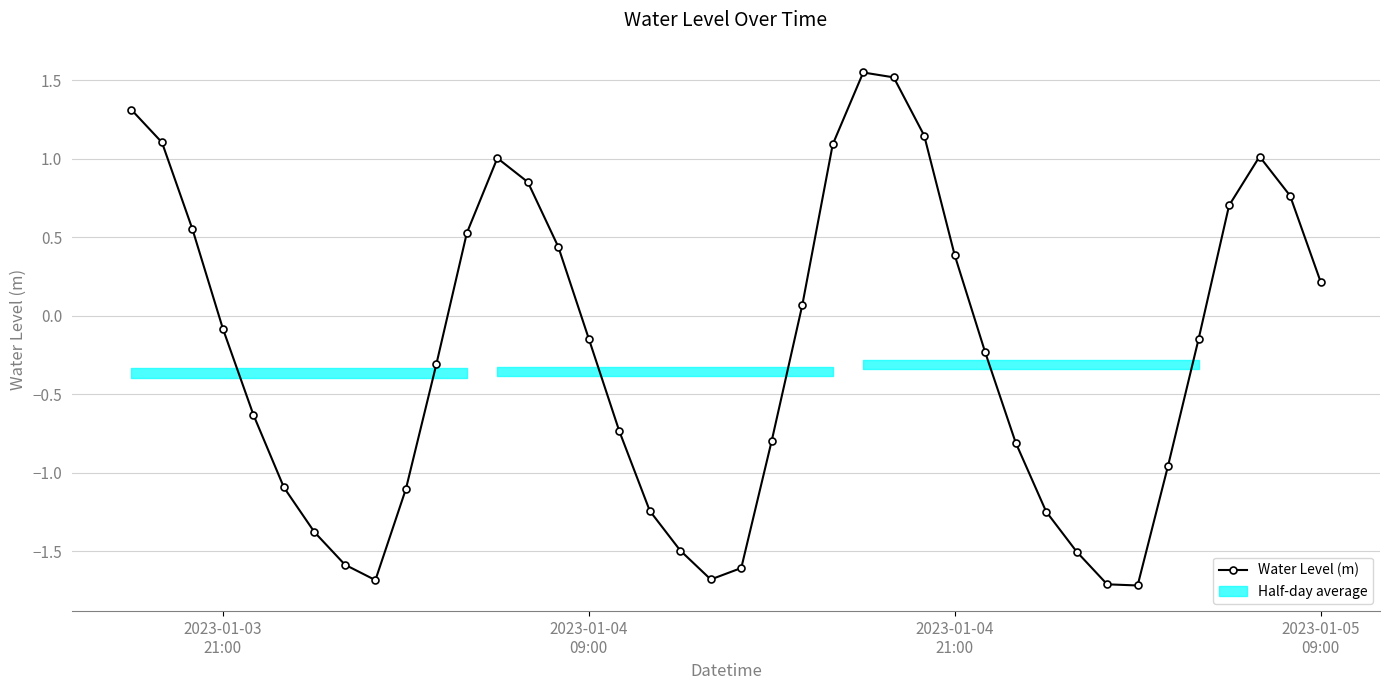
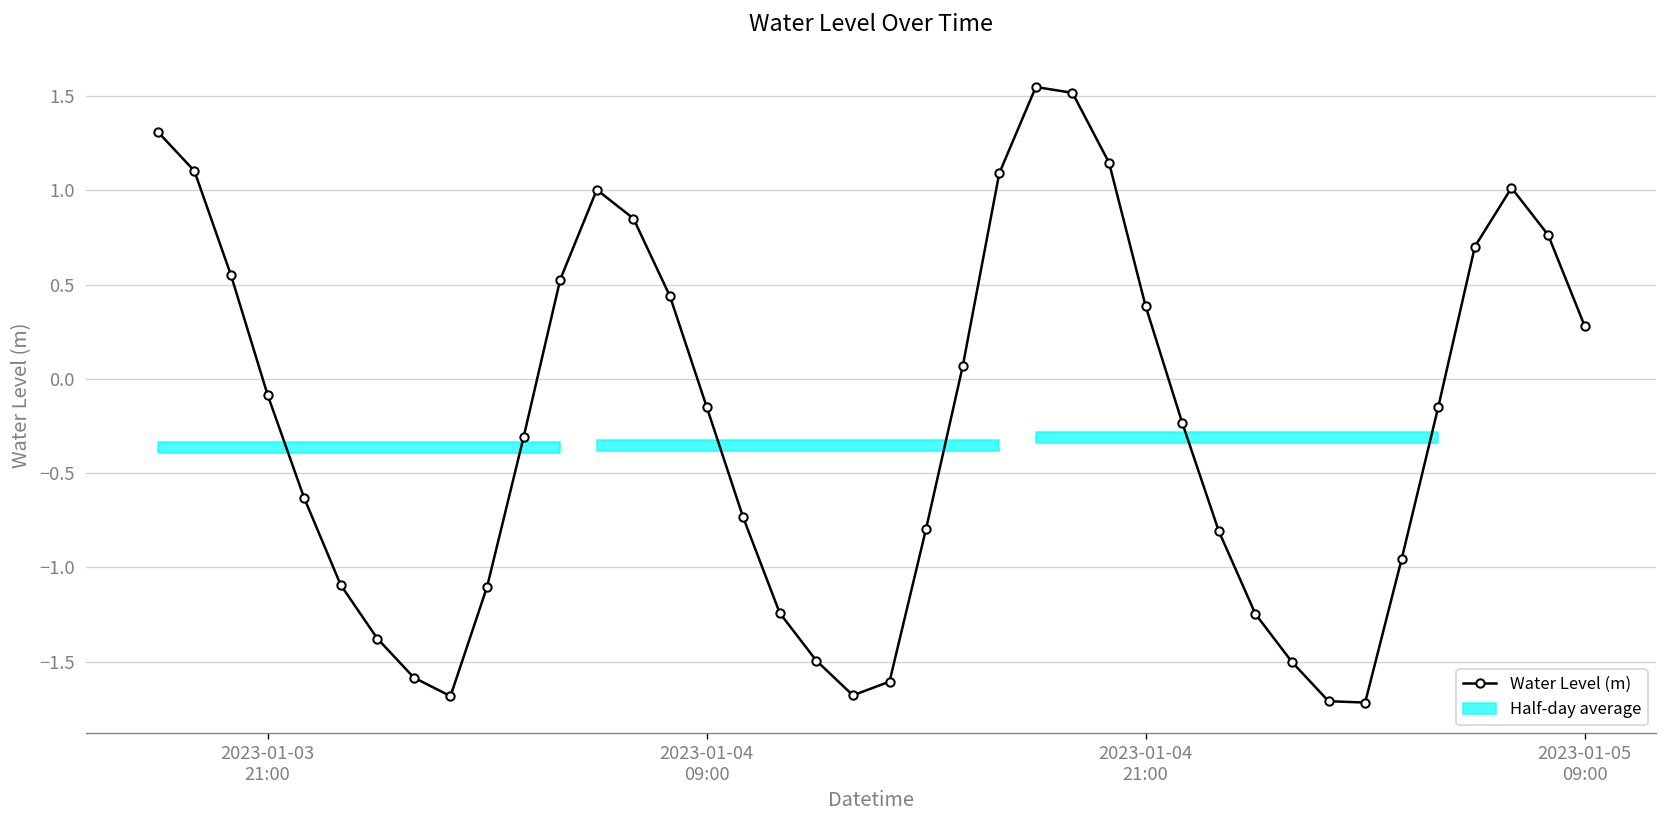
  {
    "2023-01-03 21:00": -0.08,
    "2023-01-04 09:00": -0.15,
    "2023-01-04 21:00": 0.39,
-   "2023-01-05 09:00": 0.22
+   "2023-01-05 09:00": 0.28
  }
